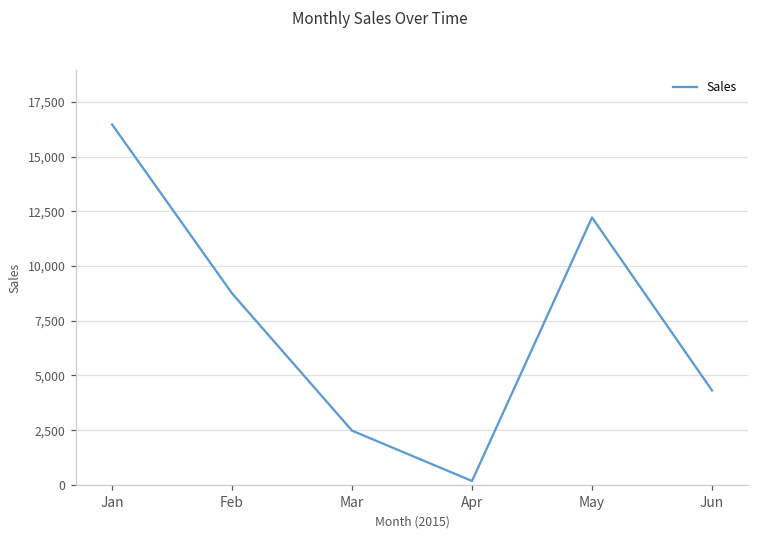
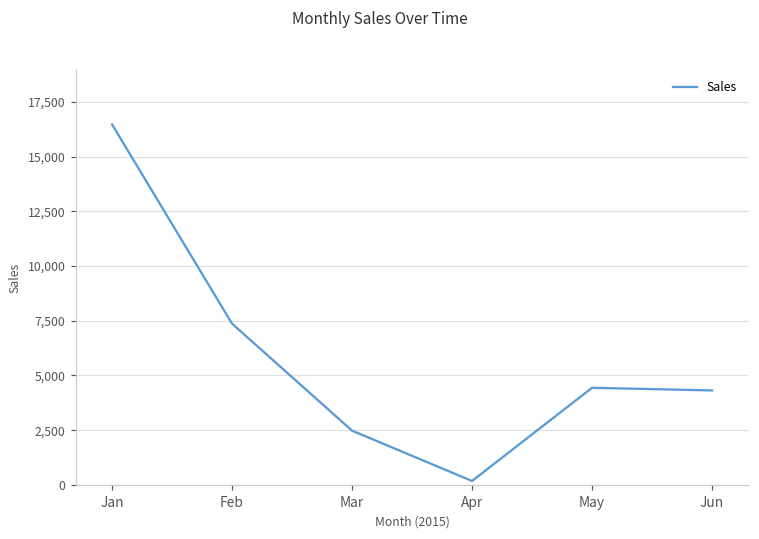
  {
    "Jan": "16,500",
-   "Feb": "8,700",
+   "Feb": "7,400",
    "Mar": "2,500",
    "Apr": "200",
-   "May": "12,200",
+   "May": "4,400",
    "Jun": "4,300"
  }
